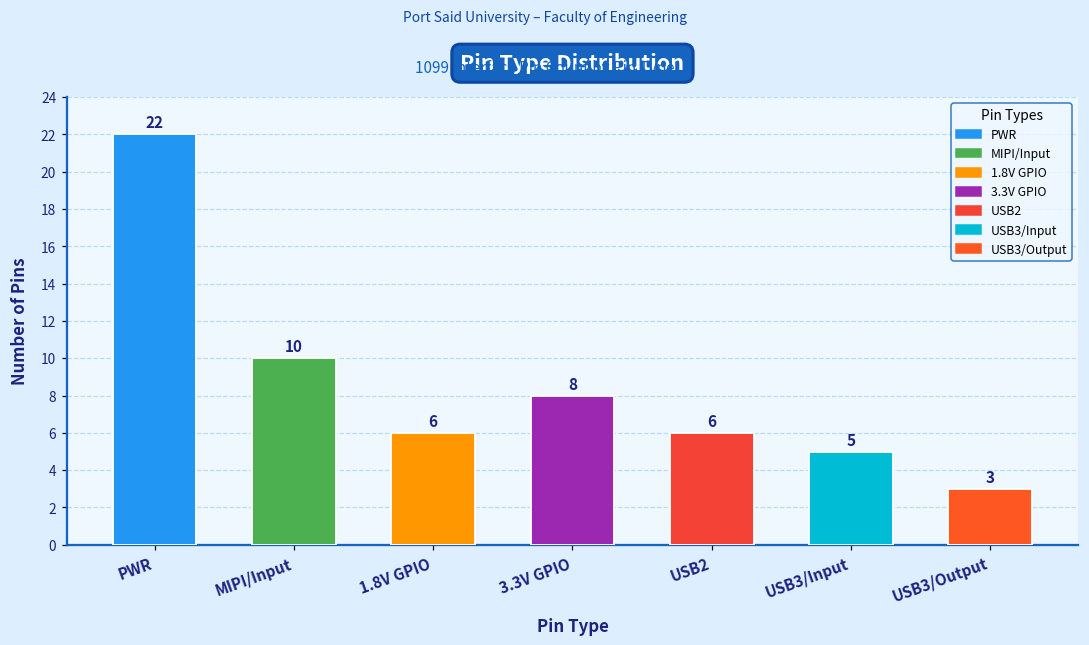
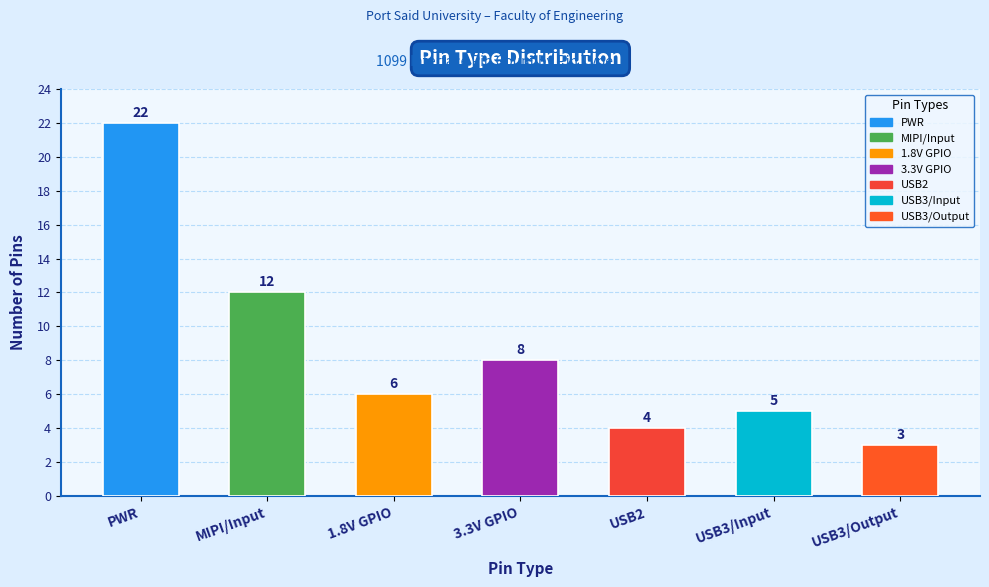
  {
    "PWR": 22,
-   "MIPI/Input": 10,
+   "MIPI/Input": 12,
    "1.8V GPIO": 6,
    "3.3V GPIO": 8,
-   "USB2": 6,
+   "USB2": 4,
    "USB3/Input": 5,
    "USB3/Output": 3
  }
